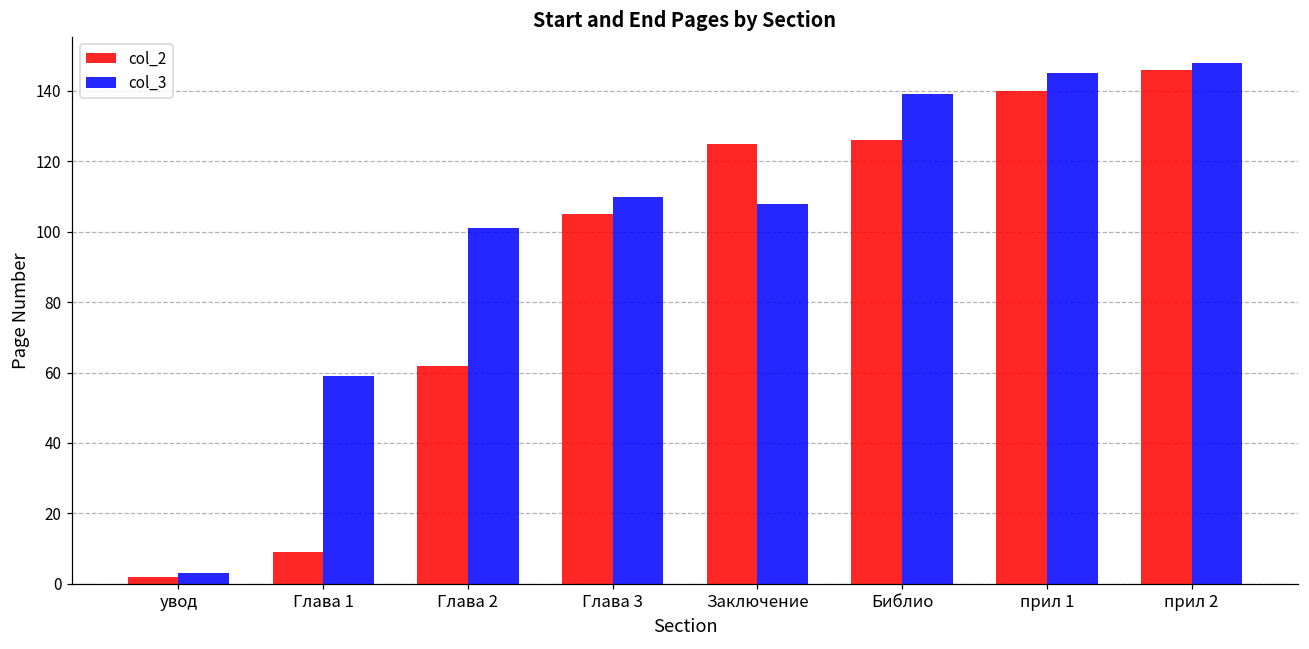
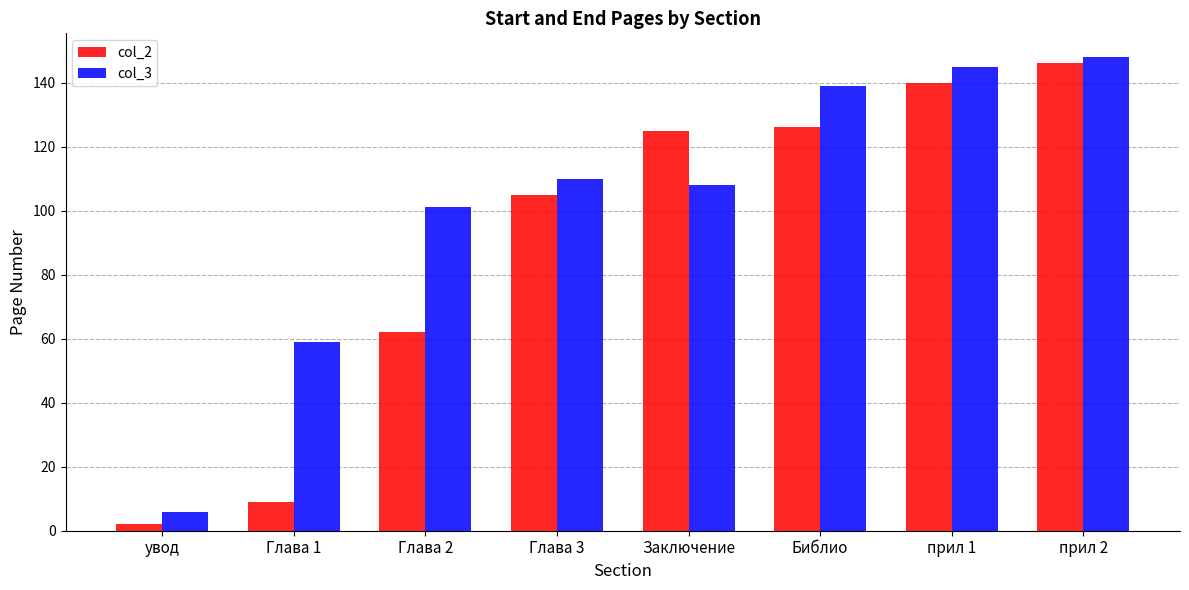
  {
    "col_2": {
      "увод": 2,
      "Глава 1": 9,
      "Глава 2": 62,
      "Глава 3": 105,
      "Заключение": 125,
      "Библио": 126,
      "прил 1": 140,
      "прил 2": 146
    },
    "col_3": {
-     "увод": 3,
+     "увод": 6,
      "Глава 1": 59,
      "Глава 2": 101,
      "Глава 3": 110,
      "Заключение": 108,
      "Библио": 139,
      "прил 1": 145,
      "прил 2": 148
    }
  }
